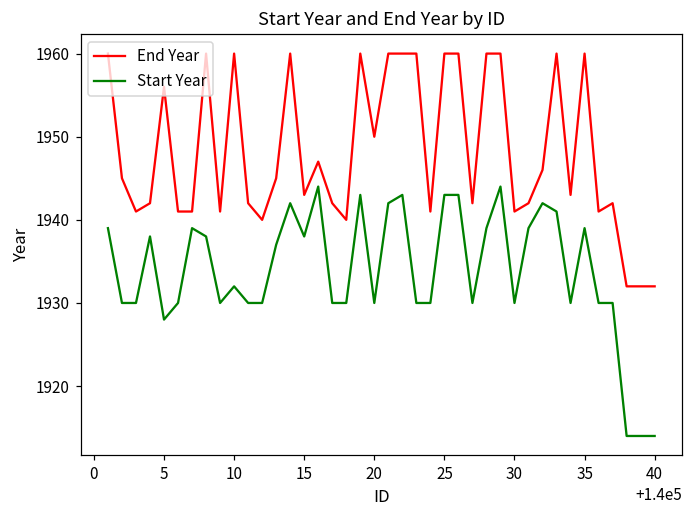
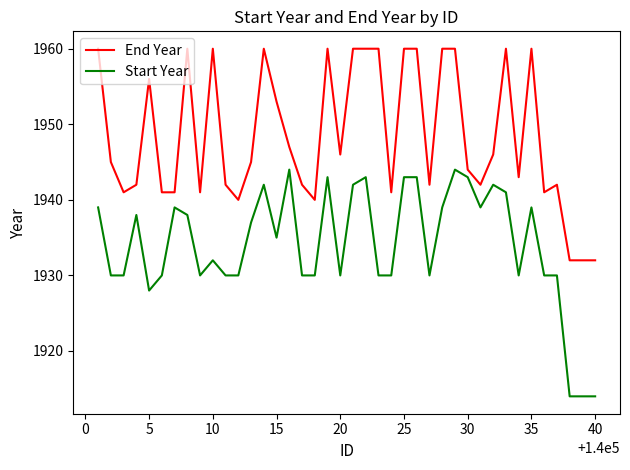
  {
    "End Year": {
      "10": 1960,
-     "15": 1943,
-     "20": 1950,
+     "15": 1953,
+     "20": 1946,
      "25": 1960,
-     "30": 1941,
+     "30": 1944,
      "35": 1960,
      "40": 1932
    },
    "Start Year": {
      "5": 1928,
      "10": 1932,
-     "15": 1938,
+     "15": 1935,
      "20": 1930,
      "25": 1943,
-     "30": 1930,
+     "30": 1943,
      "35": 1939,
      "40": 1914
    }
  }
